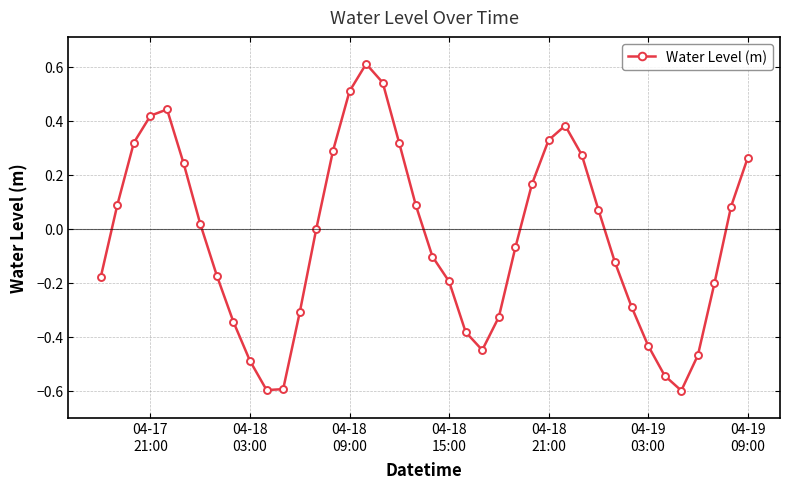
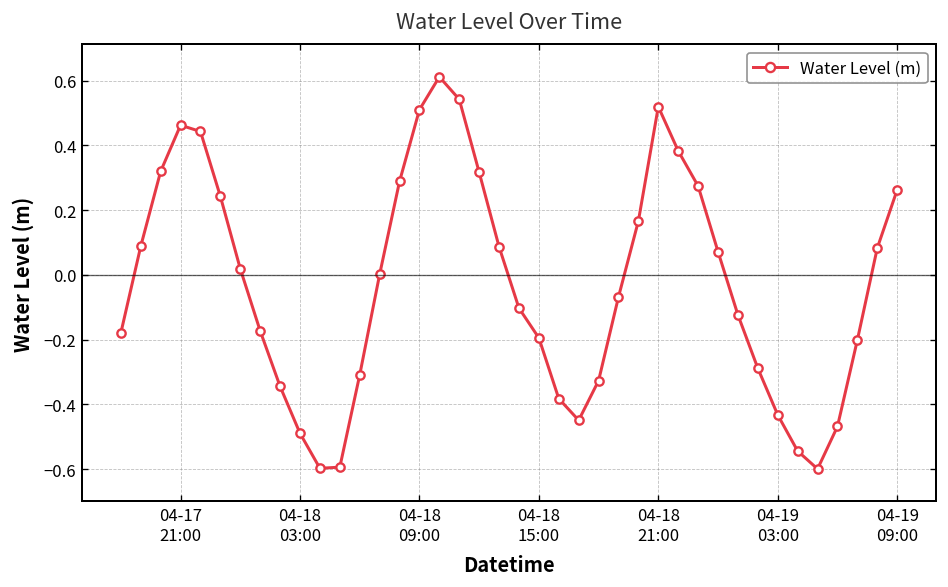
  {
-   "04-17 21:00": 0.42,
+   "04-17 21:00": 0.46,
    "04-18 03:00": -0.49,
    "04-18 09:00": 0.51,
    "04-18 15:00": -0.19,
-   "04-18 21:00": 0.33,
+   "04-18 21:00": 0.52,
    "04-19 03:00": -0.43,
    "04-19 09:00": 0.26
  }
